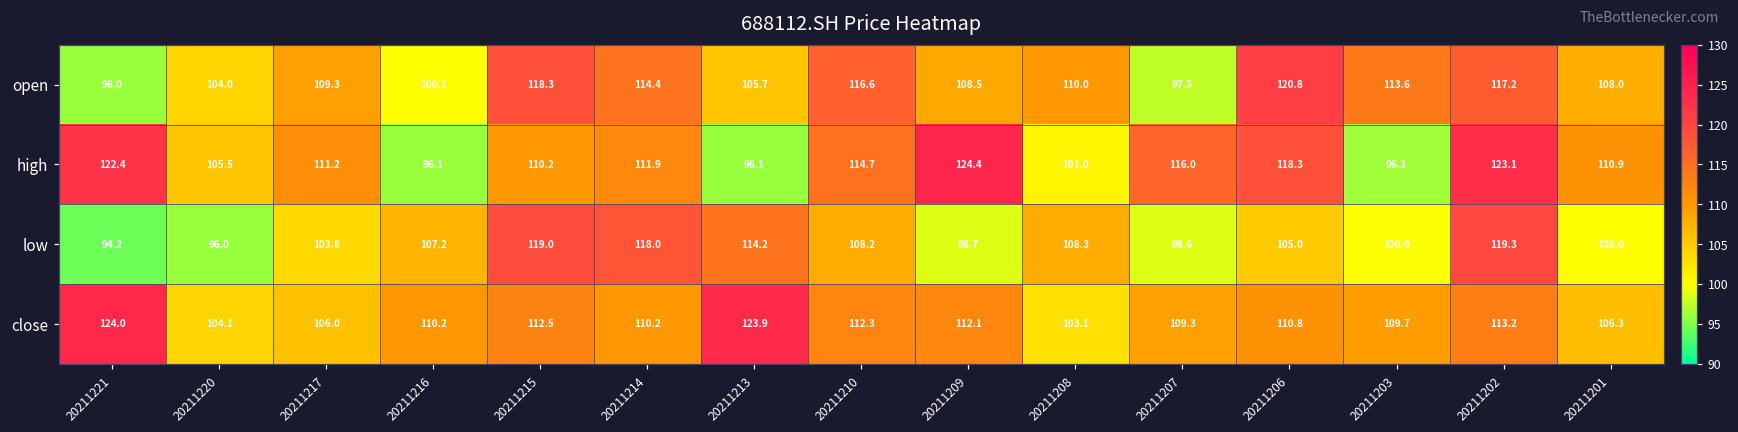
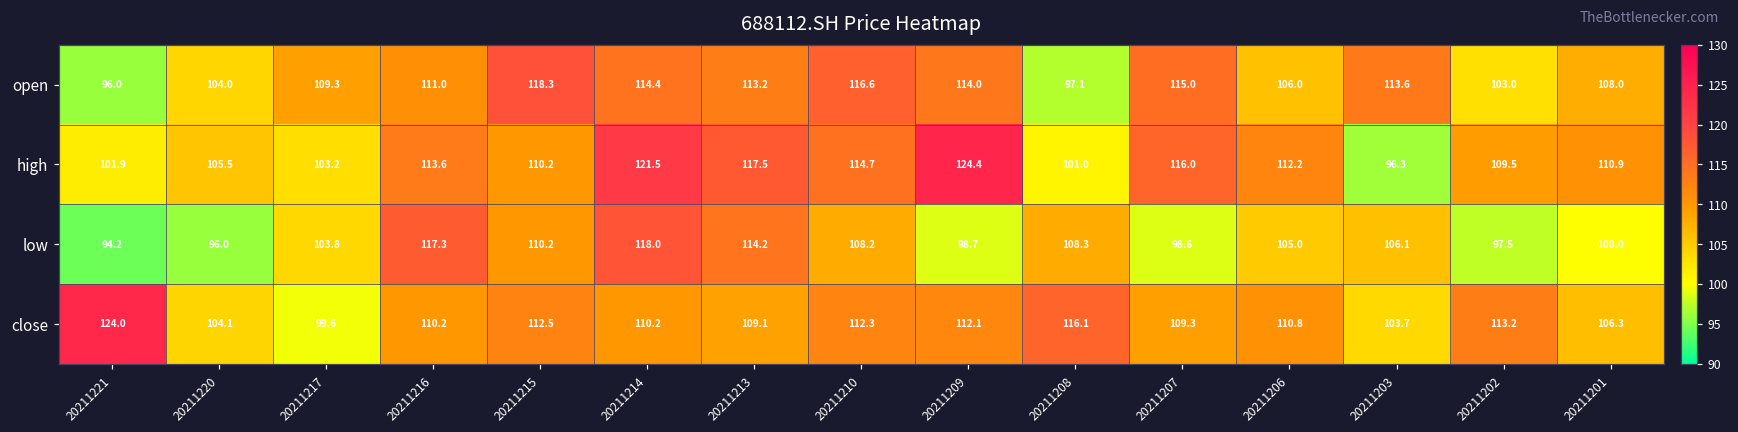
  {
    "open": {
      "20211221": 96.0,
      "20211220": 104.0,
      "20211217": 109.3,
-     "20211216": 100.1,
+     "20211216": 111.0,
      "20211215": 118.3,
      "20211214": 114.4,
-     "20211213": 105.7,
+     "20211213": 113.2,
      "20211210": 116.6,
-     "20211209": 108.5,
-     "20211208": 110.0,
-     "20211207": 97.5,
-     "20211206": 120.8,
+     "20211209": 114.0,
+     "20211208": 97.1,
+     "20211207": 115.0,
+     "20211206": 106.0,
      "20211203": 113.6,
-     "20211202": 117.2,
+     "20211202": 103.0,
      "20211201": 108.0
    },
    "high": {
-     "20211221": 122.4,
+     "20211221": 101.9,
      "20211220": 105.5,
-     "20211217": 111.2,
-     "20211216": 96.1,
+     "20211217": 103.2,
+     "20211216": 113.6,
      "20211215": 110.2,
-     "20211214": 111.9,
-     "20211213": 96.1,
+     "20211214": 121.5,
+     "20211213": 117.5,
      "20211210": 114.7,
      "20211209": 124.4,
      "20211208": 101.0,
      "20211207": 116.0,
-     "20211206": 118.3,
+     "20211206": 112.2,
      "20211203": 96.3,
-     "20211202": 123.1,
+     "20211202": 109.5,
      "20211201": 110.9
    },
    "low": {
      "20211221": 94.2,
      "20211220": 96.0,
      "20211217": 103.8,
-     "20211216": 107.2,
-     "20211215": 119.0,
+     "20211216": 117.3,
+     "20211215": 110.2,
      "20211214": 118.0,
      "20211213": 114.2,
      "20211210": 108.2,
      "20211209": 98.7,
      "20211208": 108.3,
      "20211207": 98.6,
      "20211206": 105.0,
-     "20211203": 100.0,
-     "20211202": 119.3,
+     "20211203": 106.1,
+     "20211202": 97.5,
      "20211201": 100.0
    },
    "close": {
      "20211221": 124.0,
      "20211220": 104.1,
-     "20211217": 106.0,
+     "20211217": 99.6,
      "20211216": 110.2,
      "20211215": 112.5,
      "20211214": 110.2,
-     "20211213": 123.9,
+     "20211213": 109.1,
      "20211210": 112.3,
      "20211209": 112.1,
-     "20211208": 103.1,
+     "20211208": 116.1,
      "20211207": 109.3,
      "20211206": 110.8,
-     "20211203": 109.7,
+     "20211203": 103.7,
      "20211202": 113.2,
      "20211201": 106.3
    }
  }
